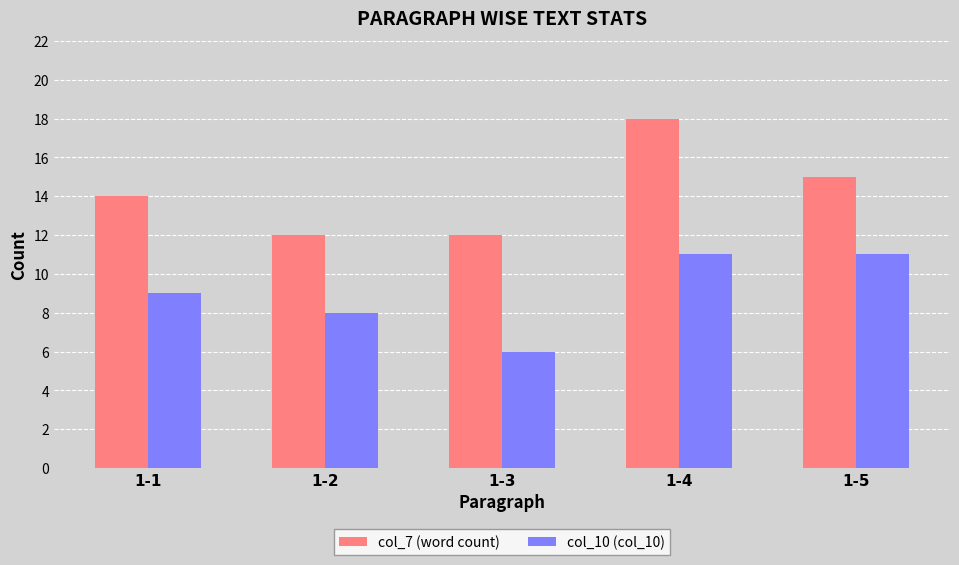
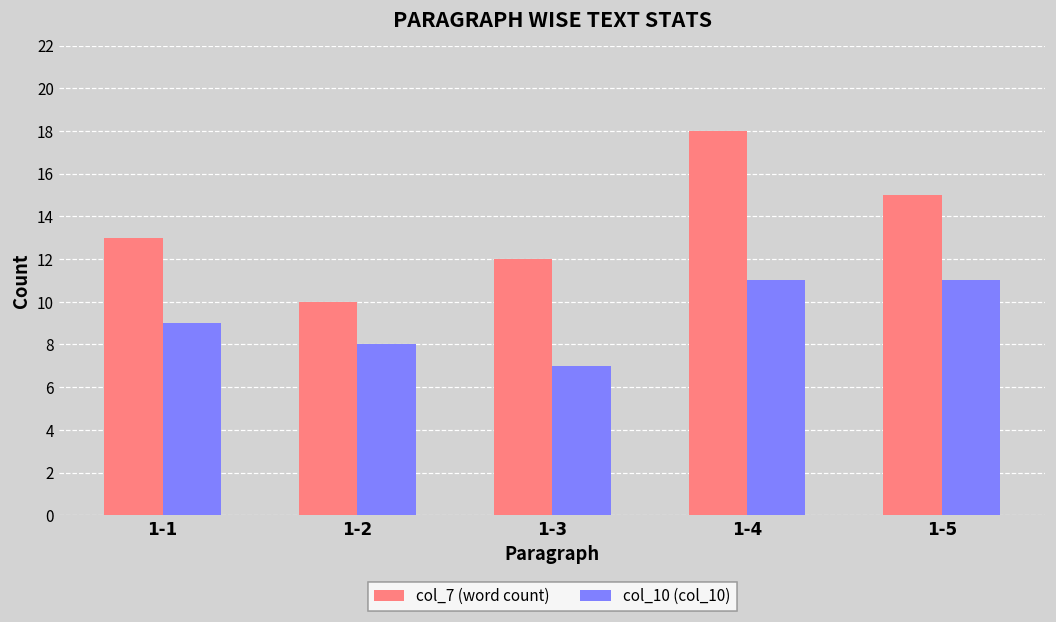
  {
    "col_7 (word count)": {
-     "1-1": 14,
-     "1-2": 12,
+     "1-1": 13,
+     "1-2": 10,
      "1-3": 12,
      "1-4": 18,
      "1-5": 15
    },
    "col_10 (col_10)": {
      "1-1": 9,
      "1-2": 8,
-     "1-3": 6,
+     "1-3": 7,
      "1-4": 11,
      "1-5": 11
    }
  }
